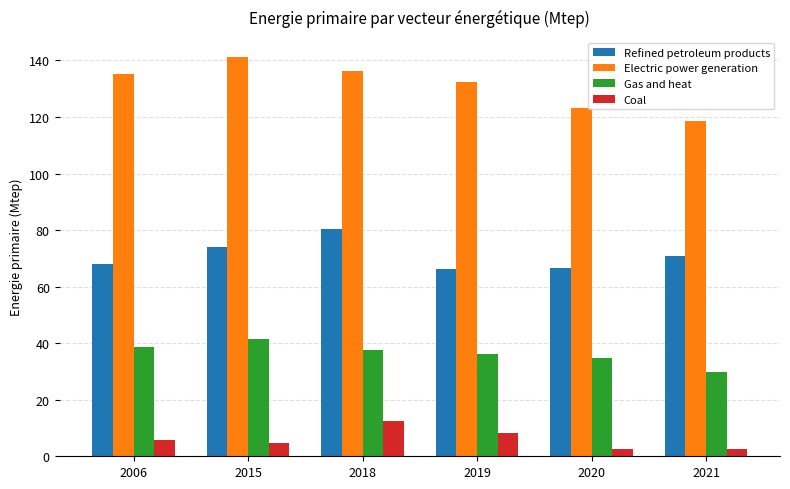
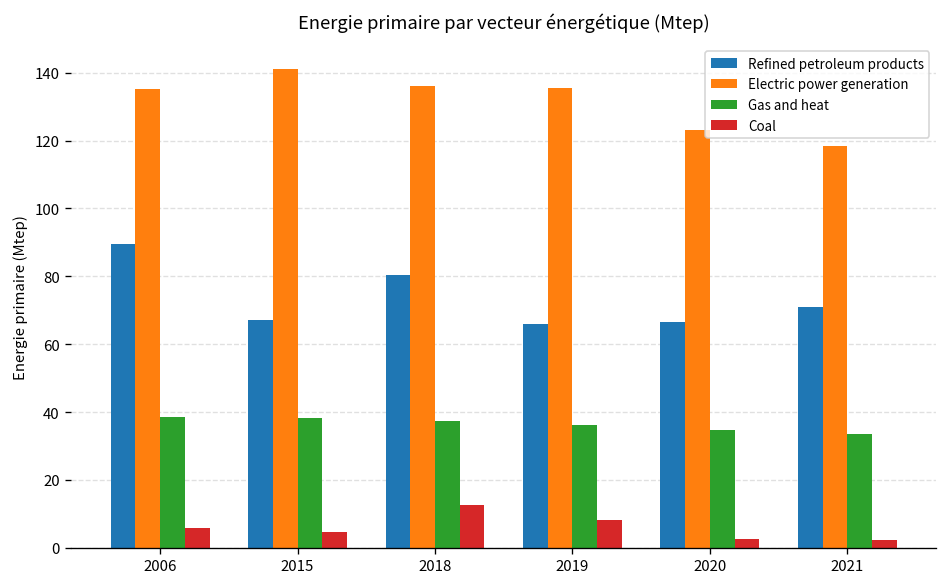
  {
    "Refined petroleum products": {
-     "2006": 68,
-     "2015": 74,
+     "2006": 89,
+     "2015": 67,
      "2018": 80,
      "2019": 66,
      "2020": 67,
      "2021": 71
    },
    "Electric power generation": {
      "2006": 135,
      "2015": 141,
      "2018": 136,
-     "2019": 132,
+     "2019": 136,
      "2020": 123,
      "2021": 119
    },
    "Gas and heat": {
      "2006": 39,
-     "2015": 42,
+     "2015": 38,
      "2018": 37,
      "2019": 36,
      "2020": 35,
-     "2021": 30
+     "2021": 33
    },
    "Coal": {
      "2006": 6,
      "2015": 5,
      "2018": 12,
      "2019": 8,
      "2020": 2,
      "2021": 2
    }
  }
